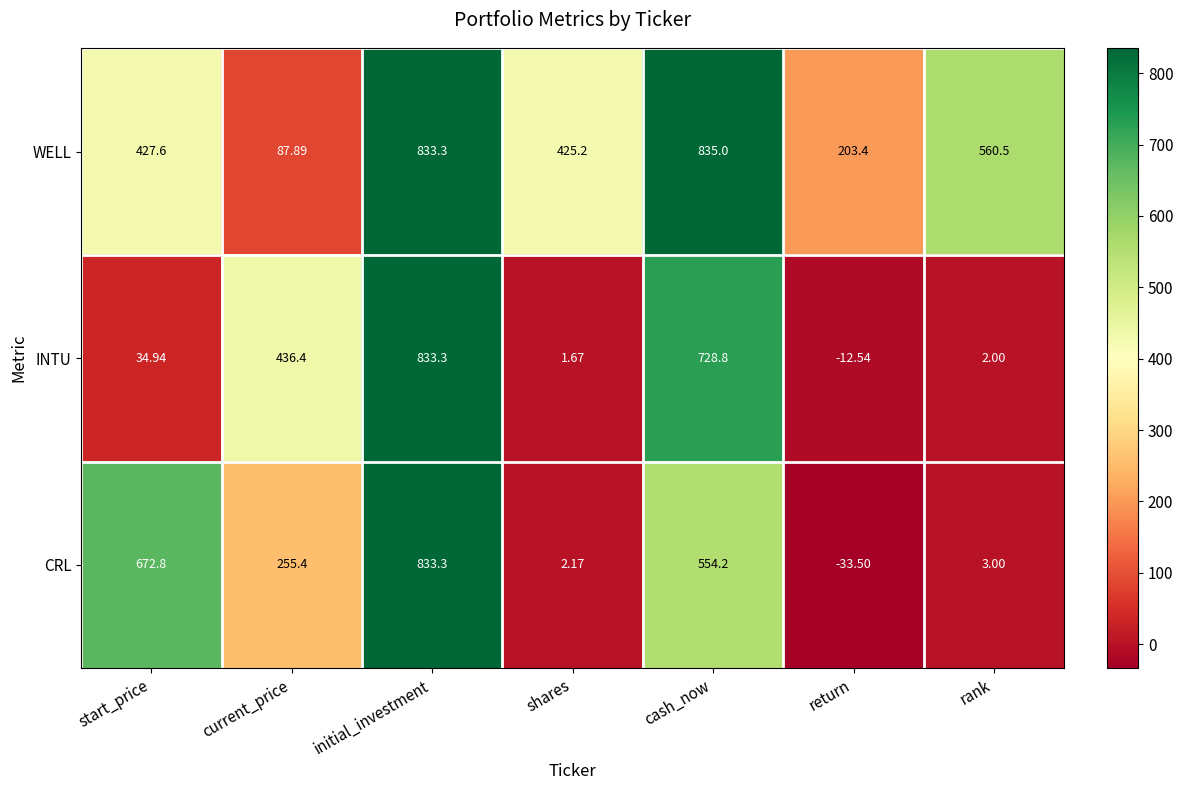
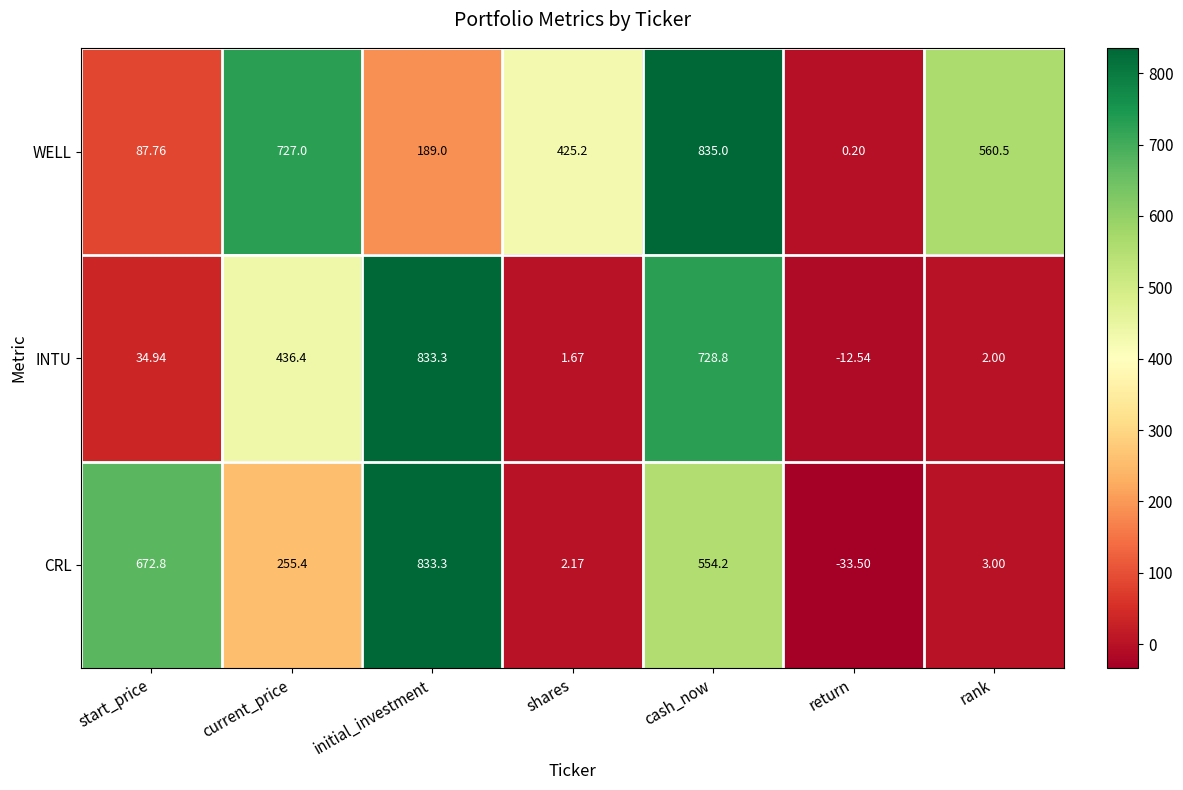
  {
    "WELL": {
-     "start_price": 427.6,
-     "current_price": 87.89,
-     "initial_investment": 833.3,
+     "start_price": 87.76,
+     "current_price": 727.0,
+     "initial_investment": 189.0,
      "shares": 425.2,
      "cash_now": 835.0,
-     "return": 203.4,
+     "return": 0.20,
      "rank": 560.5
    },
    "INTU": {
      "start_price": 34.94,
      "current_price": 436.4,
      "initial_investment": 833.3,
      "shares": 1.67,
      "cash_now": 728.8,
      "return": -12.54,
      "rank": 2.00
    },
    "CRL": {
      "start_price": 672.8,
      "current_price": 255.4,
      "initial_investment": 833.3,
      "shares": 2.17,
      "cash_now": 554.2,
      "return": -33.50,
      "rank": 3.00
    }
  }
